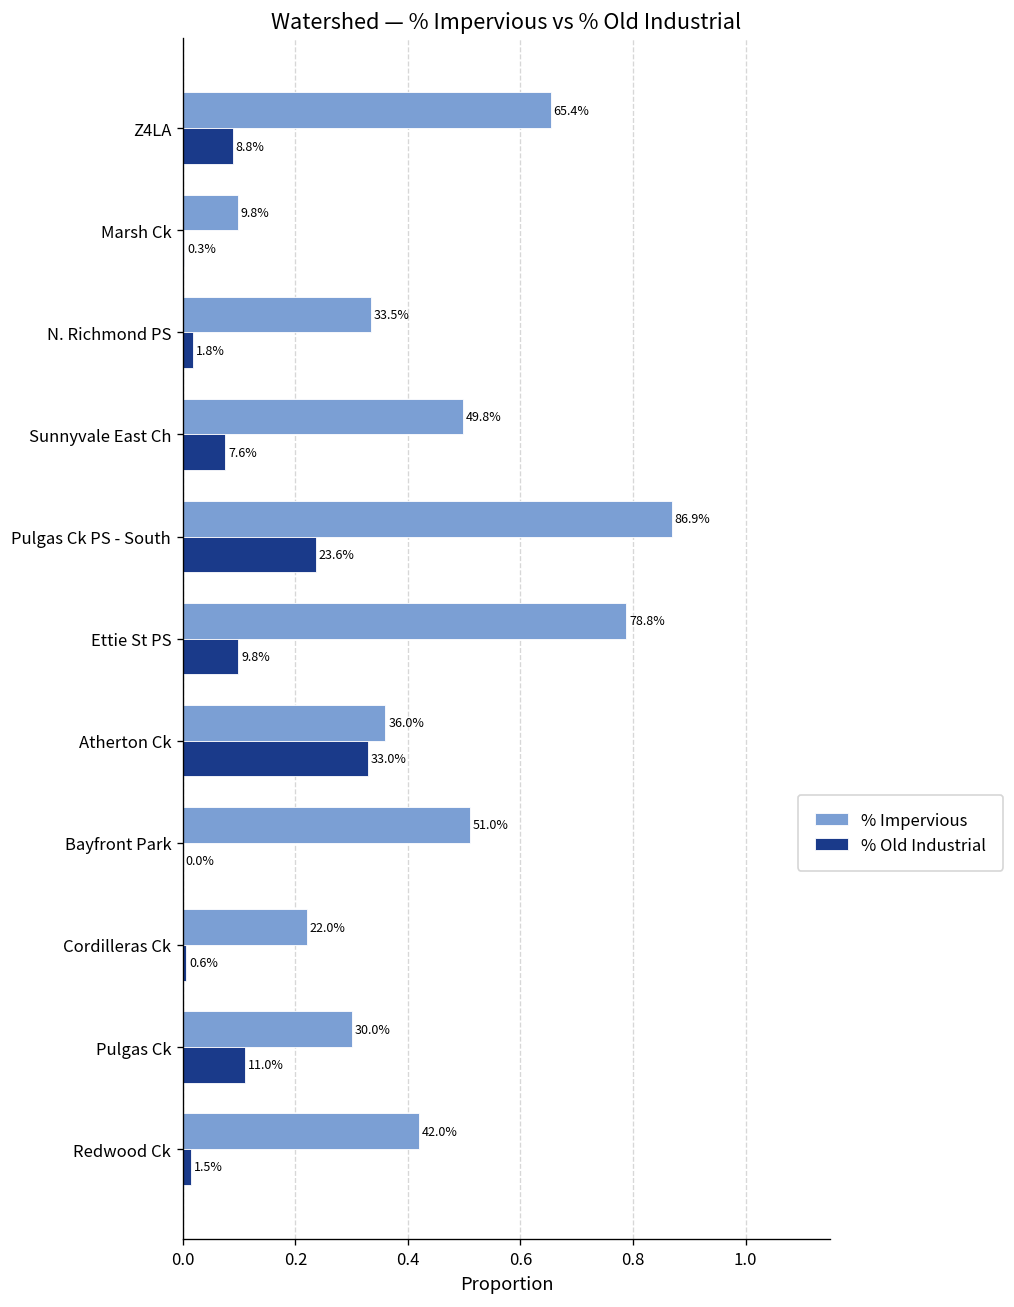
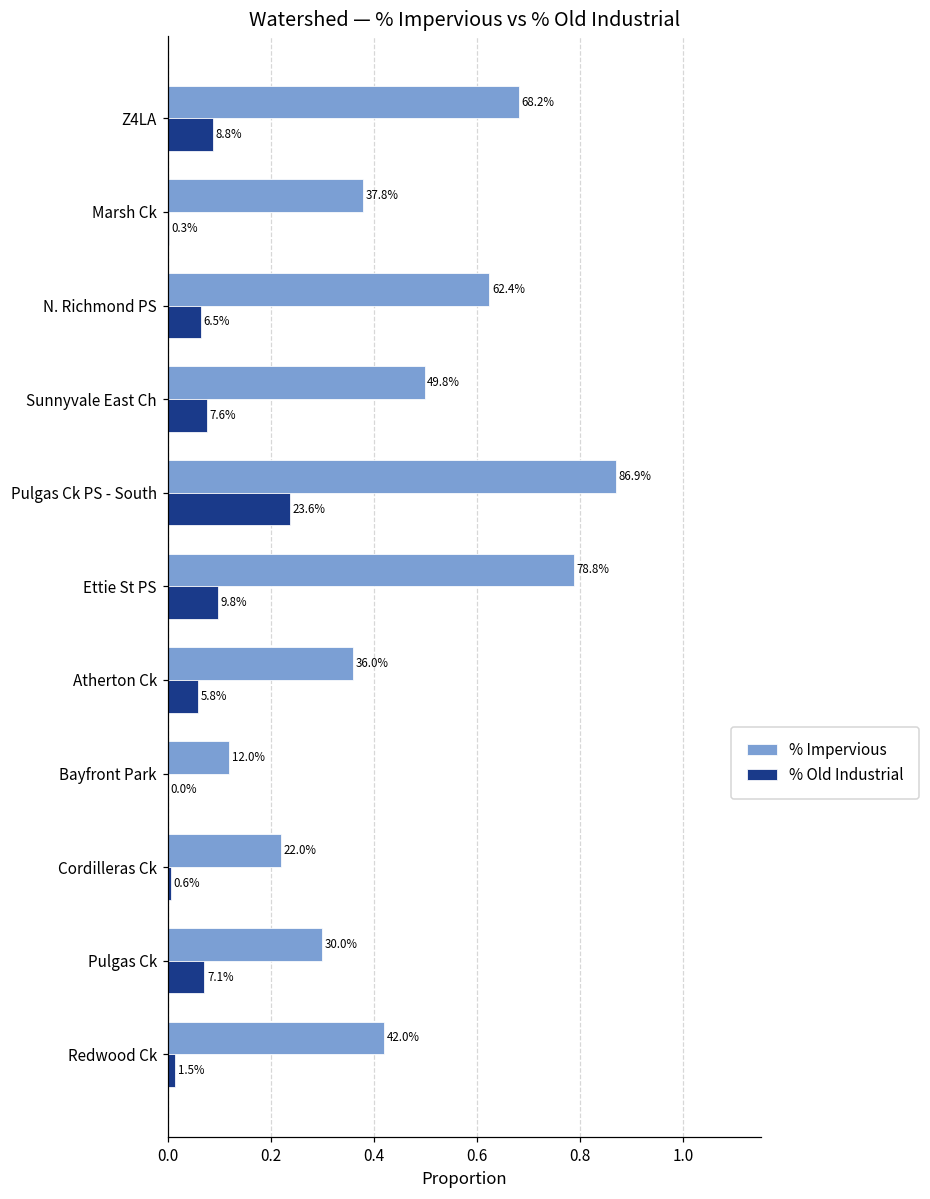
  {
    "% Impervious": {
-     "Z4LA": "65.4%",
-     "Marsh Ck": "9.8%",
-     "N. Richmond PS": "33.5%",
+     "Z4LA": "68.2%",
+     "Marsh Ck": "37.8%",
+     "N. Richmond PS": "62.4%",
      "Sunnyvale East Ch": "49.8%",
      "Pulgas Ck PS - South": "86.9%",
      "Ettie St PS": "78.8%",
      "Atherton Ck": "36.0%",
-     "Bayfront Park": "51.0%",
+     "Bayfront Park": "12.0%",
      "Cordilleras Ck": "22.0%",
      "Pulgas Ck": "30.0%",
      "Redwood Ck": "42.0%"
    },
    "% Old Industrial": {
      "Z4LA": "8.8%",
      "Marsh Ck": "0.3%",
-     "N. Richmond PS": "1.8%",
+     "N. Richmond PS": "6.5%",
      "Sunnyvale East Ch": "7.6%",
      "Pulgas Ck PS - South": "23.6%",
      "Ettie St PS": "9.8%",
-     "Atherton Ck": "33.0%",
+     "Atherton Ck": "5.8%",
      "Bayfront Park": "0.0%",
      "Cordilleras Ck": "0.6%",
-     "Pulgas Ck": "11.0%",
+     "Pulgas Ck": "7.1%",
      "Redwood Ck": "1.5%"
    }
  }
